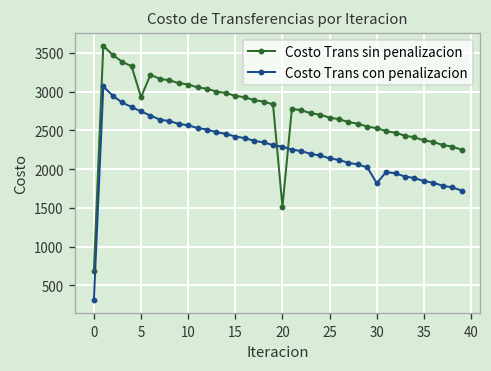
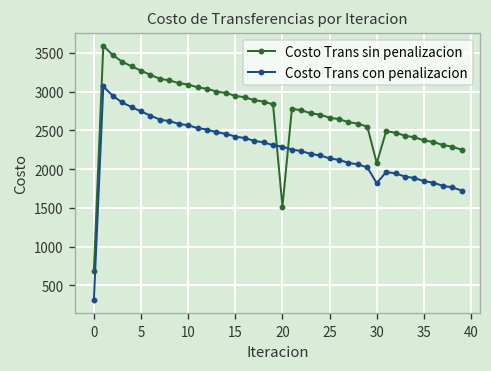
  {
    "Costo Trans sin penalizacion": {
      "0": 700,
-     "5": 2900,
+     "5": 3300,
      "10": 3100,
      "15": 2900,
      "20": 1500,
      "25": 2700,
-     "30": 2500,
+     "30": 2100,
      "35": 2400
    },
    "Costo Trans con penalizacion": {
      "0": 300,
      "5": 2700,
      "10": 2600,
      "15": 2400,
      "20": 2300,
      "25": 2100,
      "30": 1800,
      "35": 1800
    }
  }
